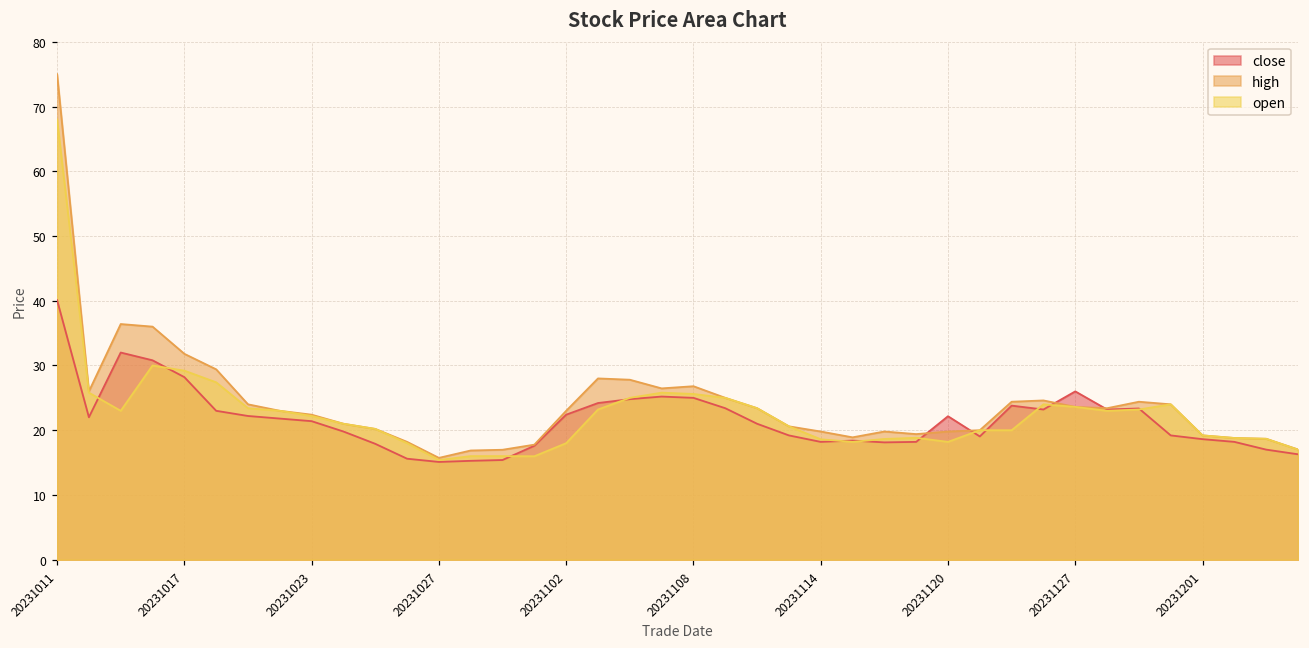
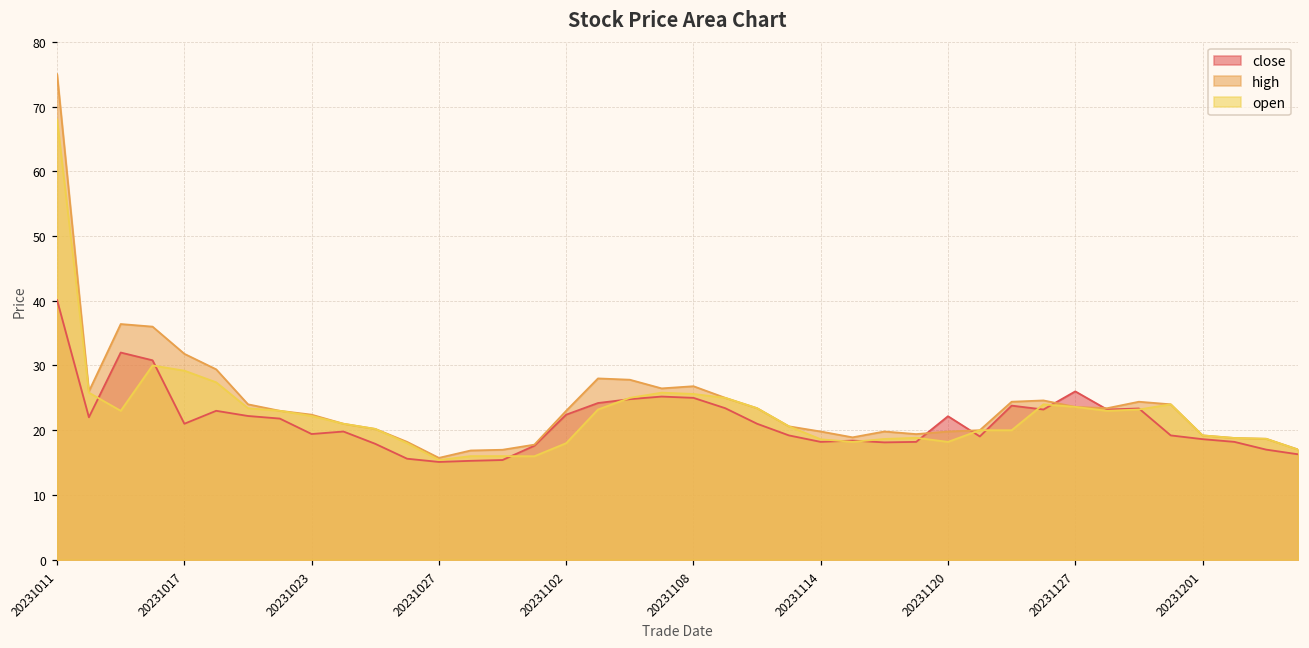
  {
    "close": {
      "20231011": 40,
-     "20231017": 28,
-     "20231023": 21,
+     "20231017": 21,
+     "20231023": 19,
      "20231102": 22,
      "20231108": 25,
      "20231120": 22,
      "20231127": 26,
      "20231201": 19
    }
  }
